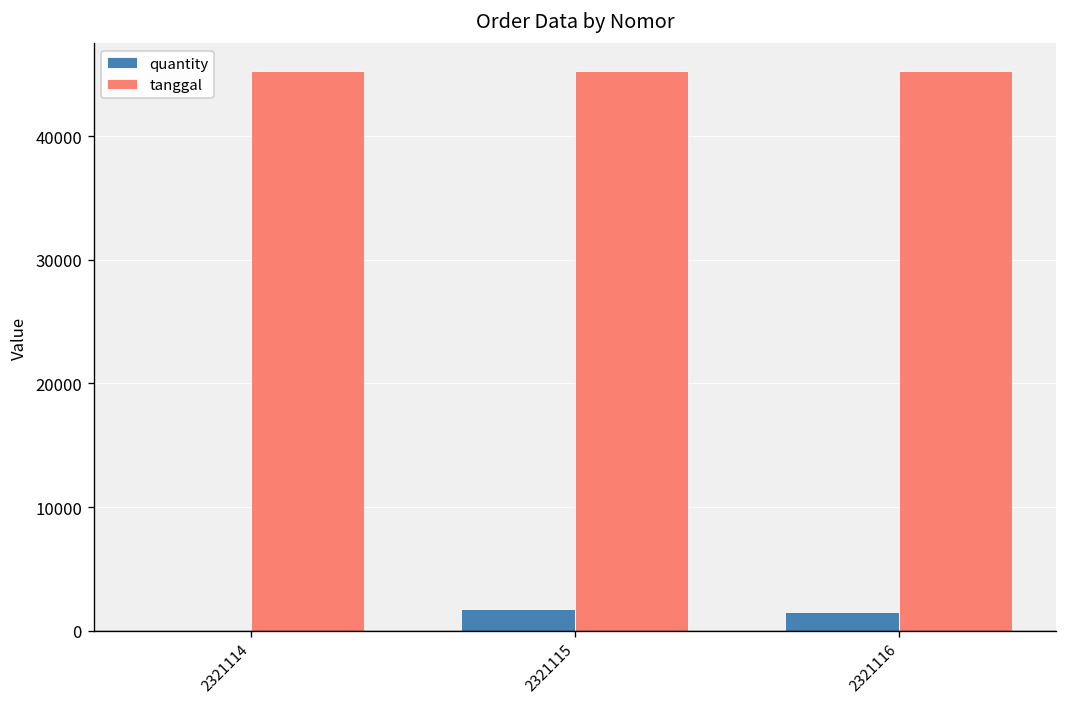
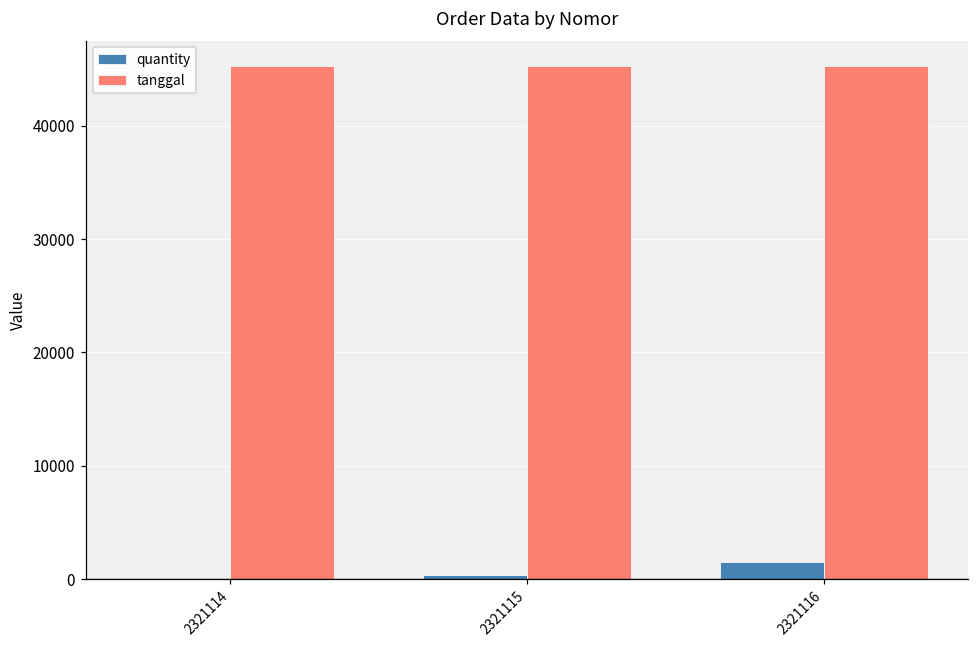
  {
    "quantity": {
-     "2321115": 1700,
+     "2321115": 400,
      "2321116": 1600
    },
    "tanggal": {
      "2321114": 45300,
      "2321115": 45300,
      "2321116": 45300
    }
  }
